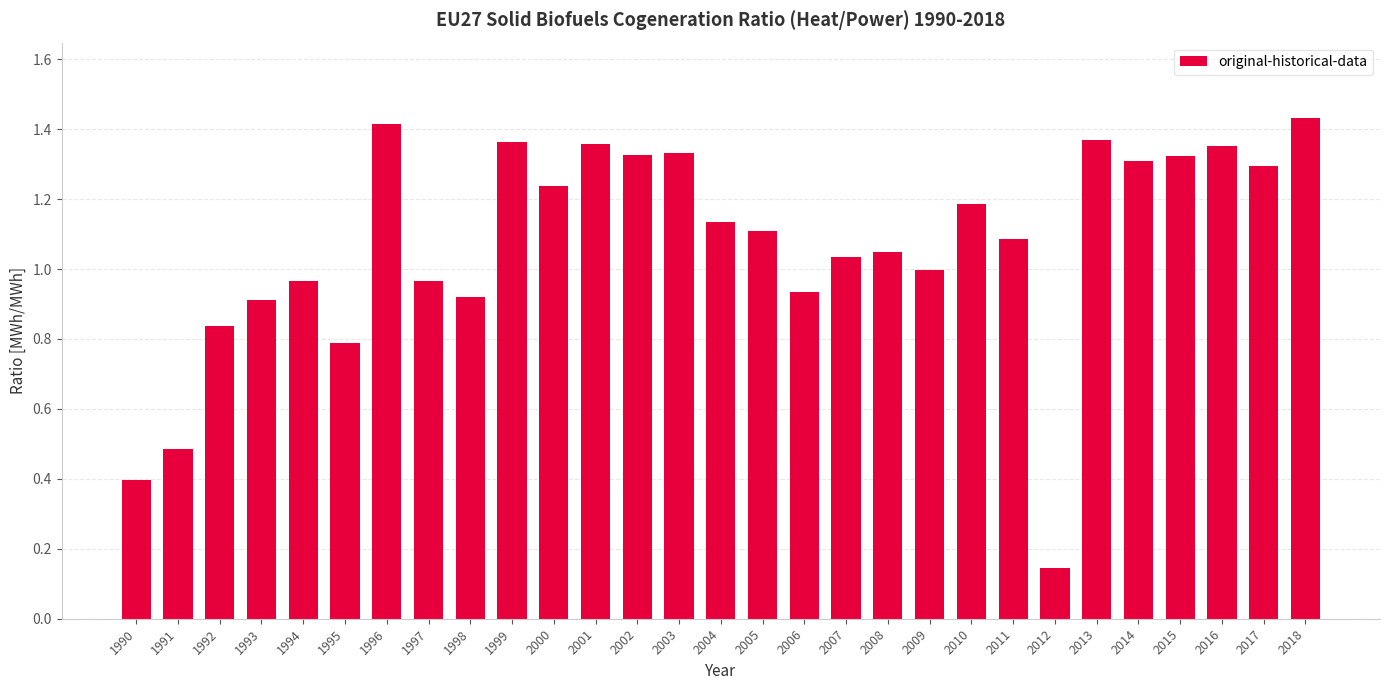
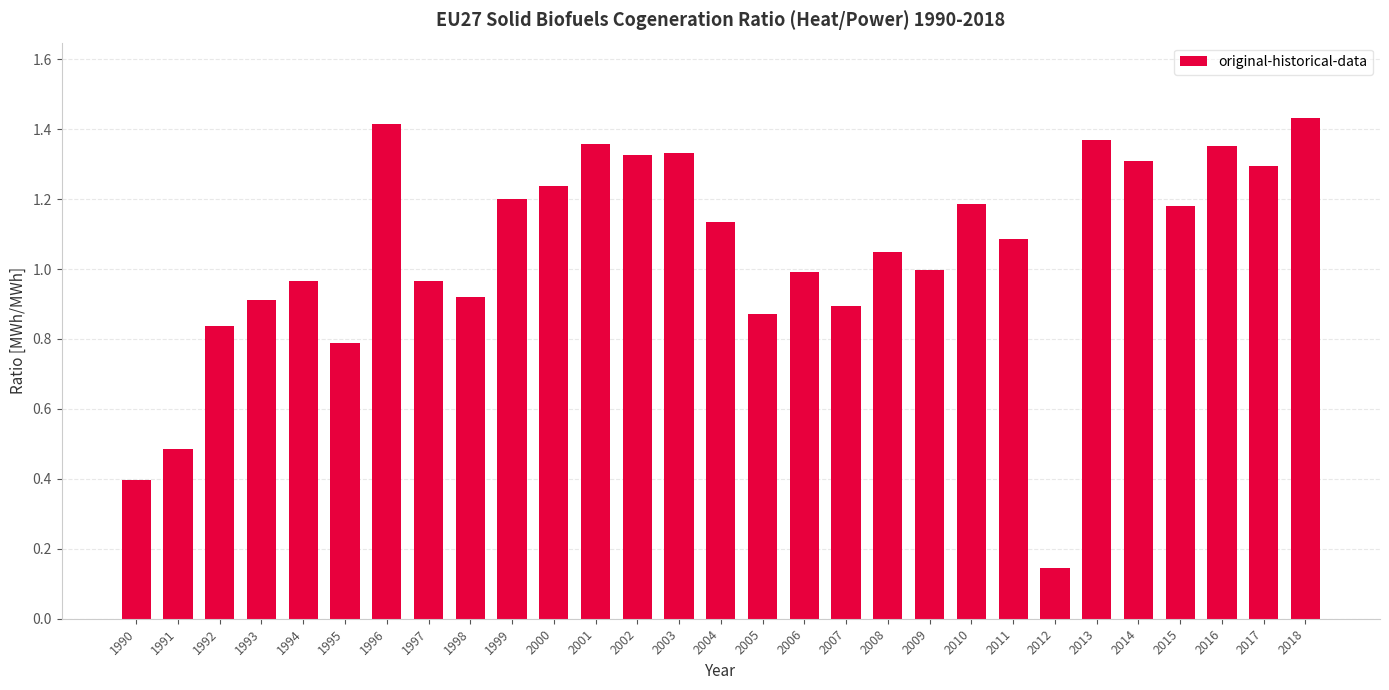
  {
    "1990": 0.40,
    "1991": 0.48,
    "1992": 0.84,
    "1993": 0.91,
    "1994": 0.97,
    "1995": 0.79,
    "1996": 1.42,
    "1997": 0.97,
    "1998": 0.92,
-   "1999": 1.36,
+   "1999": 1.20,
    "2000": 1.24,
    "2001": 1.36,
    "2002": 1.33,
    "2003": 1.33,
    "2004": 1.14,
-   "2005": 1.11,
-   "2006": 0.93,
-   "2007": 1.03,
+   "2005": 0.87,
+   "2006": 0.99,
+   "2007": 0.89,
    "2008": 1.05,
    "2009": 1.00,
    "2010": 1.19,
    "2011": 1.08,
    "2012": 0.15,
    "2013": 1.37,
    "2014": 1.31,
-   "2015": 1.32,
+   "2015": 1.18,
    "2016": 1.35,
    "2017": 1.30,
    "2018": 1.43
  }
